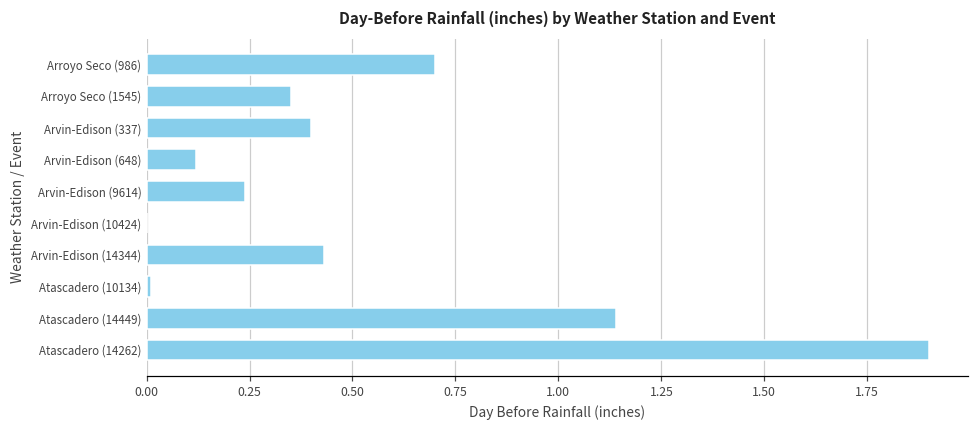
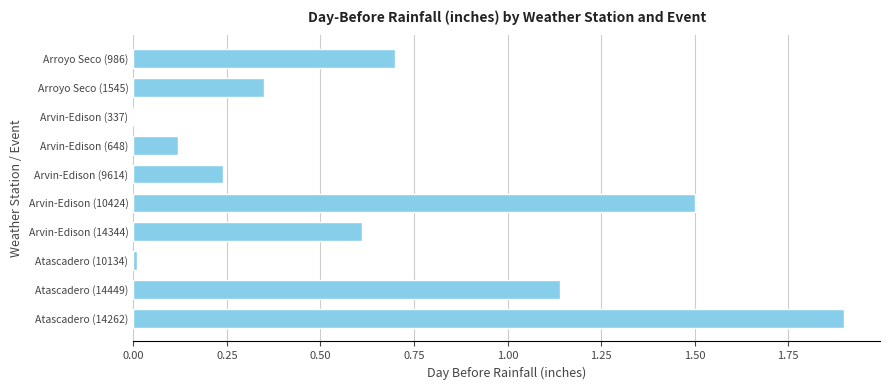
  {
    "Arroyo Seco (986)": 0.70,
    "Arroyo Seco (1545)": 0.35,
-   "Arvin-Edison (337)": 0.4,
+   "Arvin-Edison (337)": 0.0,
    "Arvin-Edison (648)": 0.12,
    "Arvin-Edison (9614)": 0.24,
-   "Arvin-Edison (10424)": 0.0,
-   "Arvin-Edison (14344)": 0.43,
+   "Arvin-Edison (10424)": 1.5,
+   "Arvin-Edison (14344)": 0.61,
    "Atascadero (10134)": 0.01,
    "Atascadero (14449)": 1.14,
    "Atascadero (14262)": 1.90
  }
